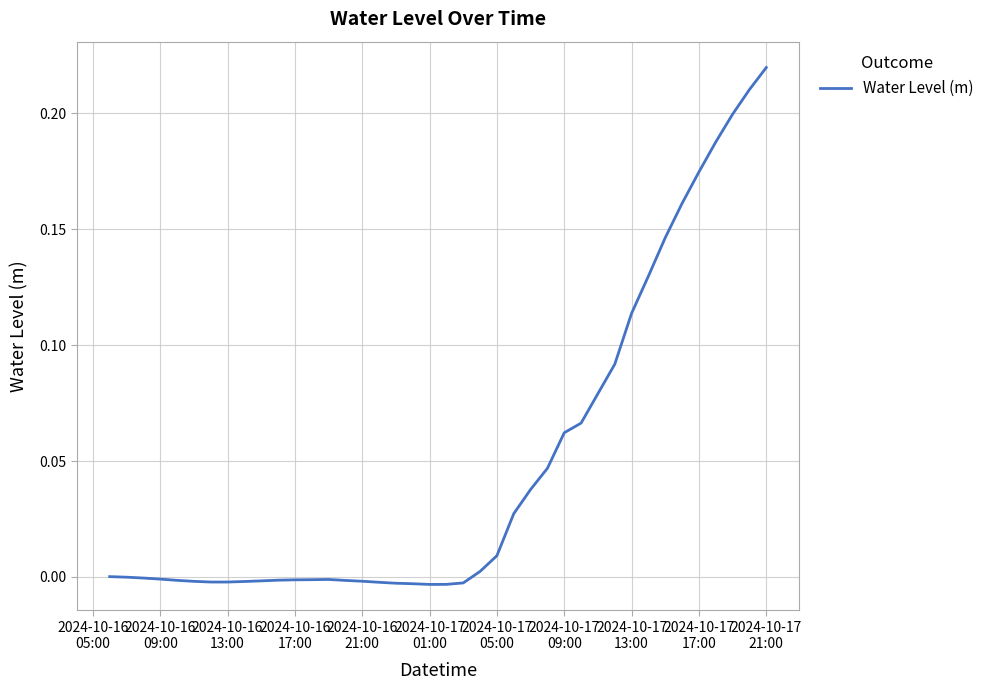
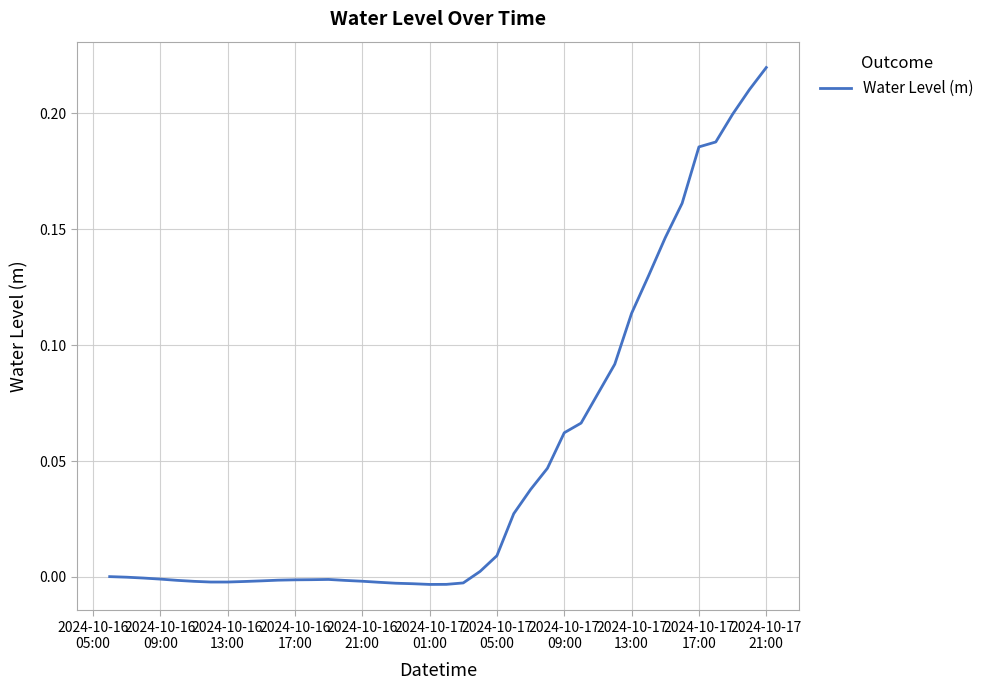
  {
    "2024-10-16 09:00": -0.001,
    "2024-10-16 13:00": -0.002,
    "2024-10-16 17:00": -0.001,
    "2024-10-16 21:00": -0.002,
    "2024-10-17 01:00": -0.003,
    "2024-10-17 05:00": 0.009,
    "2024-10-17 09:00": 0.062,
    "2024-10-17 13:00": 0.114,
-   "2024-10-17 17:00": 0.175,
+   "2024-10-17 17:00": 0.186,
    "2024-10-17 21:00": 0.220
  }
